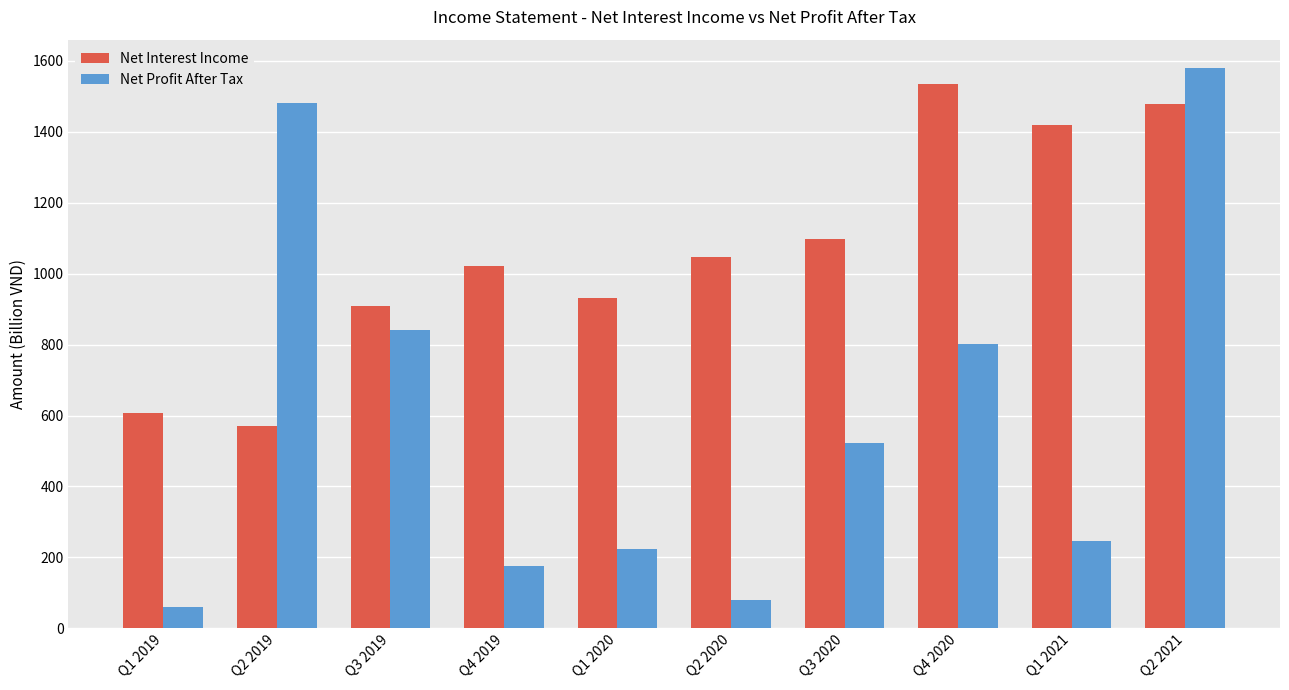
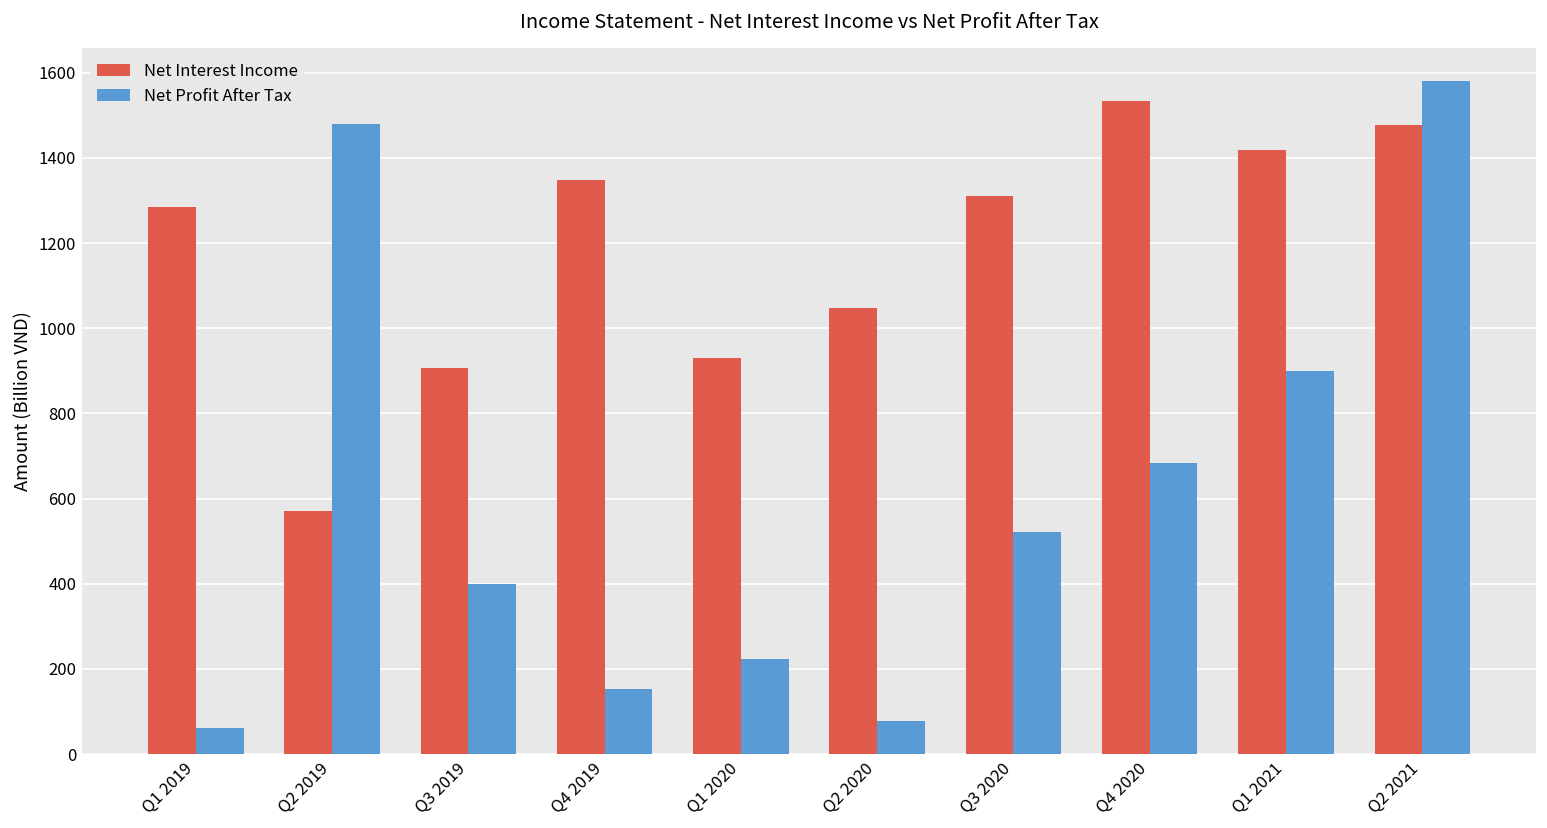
  {
    "Net Interest Income": {
-     "Q1 2019": 610,
+     "Q1 2019": 1290,
      "Q2 2019": 570,
      "Q3 2019": 910,
-     "Q4 2019": 1020,
+     "Q4 2019": 1350,
      "Q1 2020": 930,
      "Q2 2020": 1050,
-     "Q3 2020": 1100,
+     "Q3 2020": 1310,
      "Q4 2020": 1530,
      "Q1 2021": 1420,
      "Q2 2021": 1480
    },
    "Net Profit After Tax": {
      "Q1 2019": 60,
      "Q2 2019": 1480,
-     "Q3 2019": 840,
-     "Q4 2019": 180,
+     "Q3 2019": 400,
+     "Q4 2019": 150,
      "Q1 2020": 220,
      "Q2 2020": 80,
      "Q3 2020": 520,
-     "Q4 2020": 800,
-     "Q1 2021": 250,
+     "Q4 2020": 680,
+     "Q1 2021": 900,
      "Q2 2021": 1580
    }
  }
